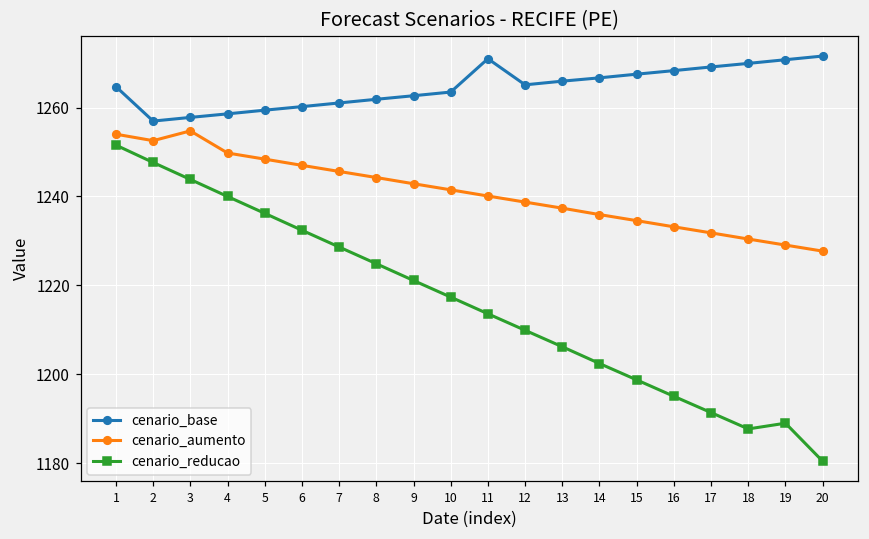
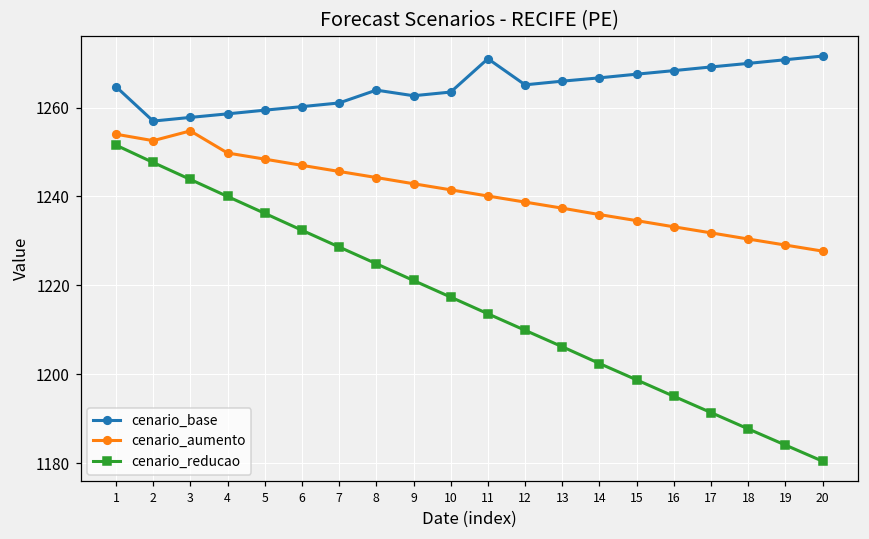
  {
    "cenario_base": {
      "1": 1265,
      "2": 1257,
      "3": 1258,
      "4": 1259,
      "5": 1259,
      "6": 1260,
      "7": 1261,
-     "8": 1262,
+     "8": 1264,
      "9": 1263,
      "10": 1263,
      "11": 1271,
      "12": 1265,
      "13": 1266,
      "14": 1267,
      "15": 1268,
      "16": 1268,
      "17": 1269,
      "18": 1270,
      "19": 1271,
      "20": 1272
    },
    "cenario_aumento": {
      "1": 1254,
      "2": 1253,
      "3": 1255,
      "4": 1250,
      "5": 1248,
      "6": 1247,
      "7": 1246,
      "8": 1244,
      "9": 1243,
      "10": 1241,
      "11": 1240,
      "12": 1239,
      "13": 1237,
      "14": 1236,
      "15": 1235,
      "16": 1233,
      "17": 1232,
      "18": 1230,
      "19": 1229,
      "20": 1228
    },
    "cenario_reducao": {
      "1": 1252,
      "2": 1248,
      "3": 1244,
      "4": 1240,
      "5": 1236,
      "6": 1232,
      "7": 1229,
      "8": 1225,
      "9": 1221,
      "10": 1217,
      "11": 1214,
      "12": 1210,
      "13": 1206,
      "14": 1202,
      "15": 1199,
      "16": 1195,
      "17": 1191,
      "18": 1188,
-     "19": 1189,
+     "19": 1184,
      "20": 1180
    }
  }
